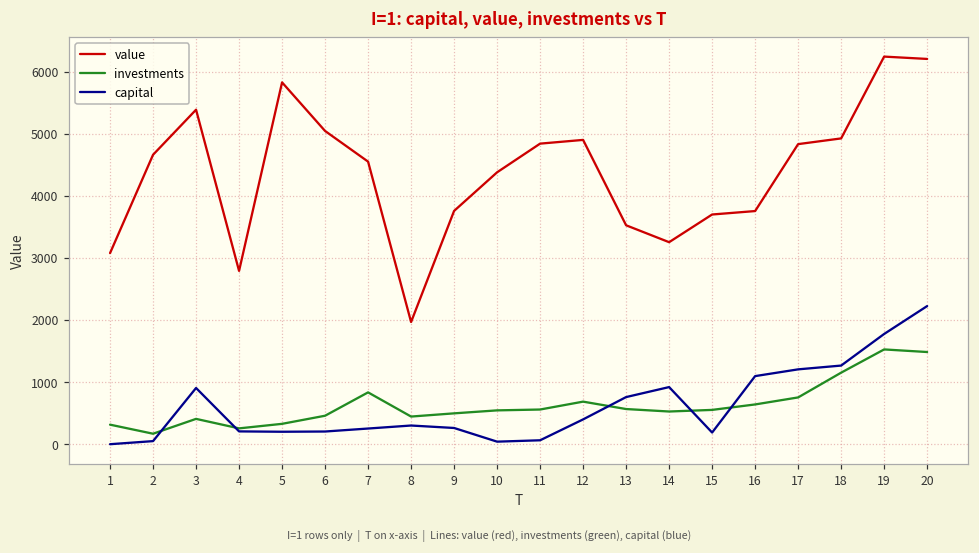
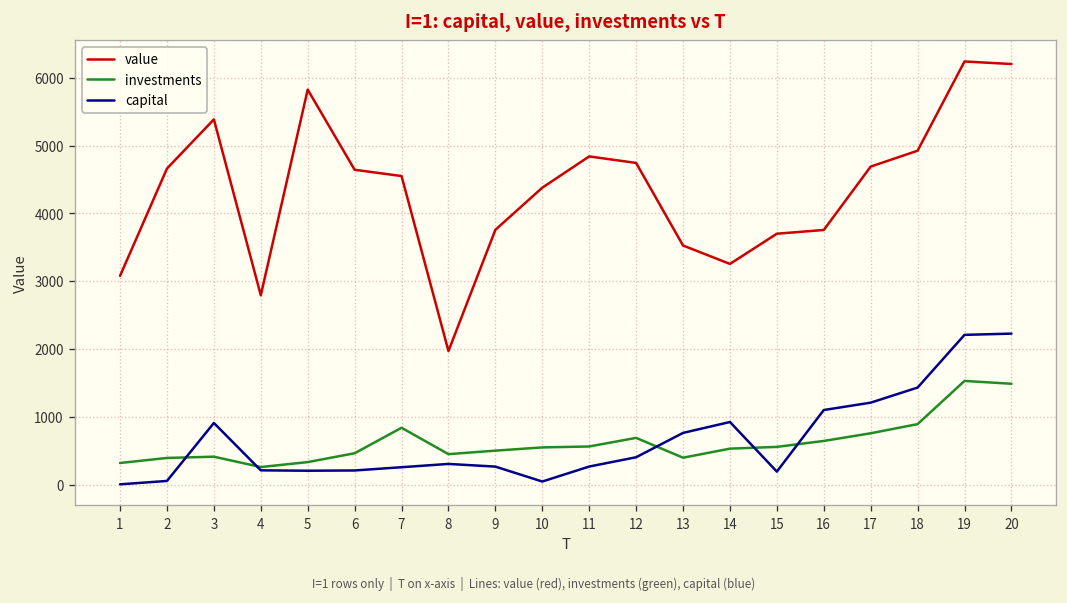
  {
    "value": {
      "1": 3100,
      "2": 4700,
      "3": 5400,
      "4": 2800,
      "5": 5800,
-     "6": 5000,
+     "6": 4600,
      "7": 4600,
      "8": 2000,
      "9": 3800,
      "10": 4400,
      "11": 4800,
-     "12": 4900,
+     "12": 4700,
      "13": 3500,
      "14": 3300,
      "15": 3700,
      "16": 3800,
-     "17": 4800,
+     "17": 4700,
      "18": 4900,
      "19": 6200,
      "20": 6200
    },
    "investments": {
      "1": 300,
-     "2": 200,
+     "2": 400,
      "3": 400,
      "4": 300,
      "5": 300,
      "6": 500,
      "7": 800,
      "8": 400,
      "9": 500,
      "10": 500,
      "11": 600,
      "12": 700,
-     "13": 600,
+     "13": 400,
      "14": 500,
      "15": 600,
      "16": 600,
      "17": 800,
-     "18": 1200,
+     "18": 900,
      "19": 1500,
      "20": 1500
    },
    "capital": {
      "1": 0,
      "2": 100,
      "3": 900,
      "4": 200,
      "5": 200,
      "6": 200,
      "7": 300,
      "8": 300,
      "9": 300,
      "10": 0,
-     "11": 100,
+     "11": 300,
      "12": 400,
      "13": 800,
      "14": 900,
      "15": 200,
      "16": 1100,
      "17": 1200,
-     "18": 1300,
-     "19": 1800,
+     "18": 1400,
+     "19": 2200,
      "20": 2200
    }
  }
